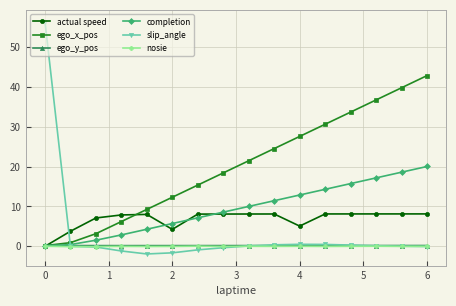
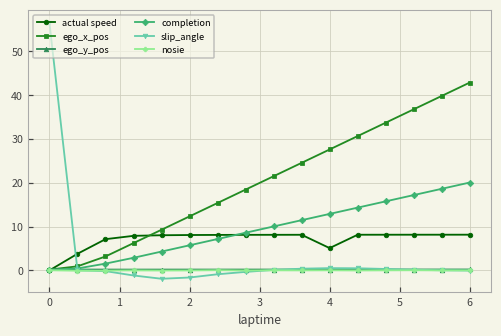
  {
    "actual speed": {
-     "2": 4,
+     "2": 8,
      "4": 5,
      "6": 8
    }
  }
